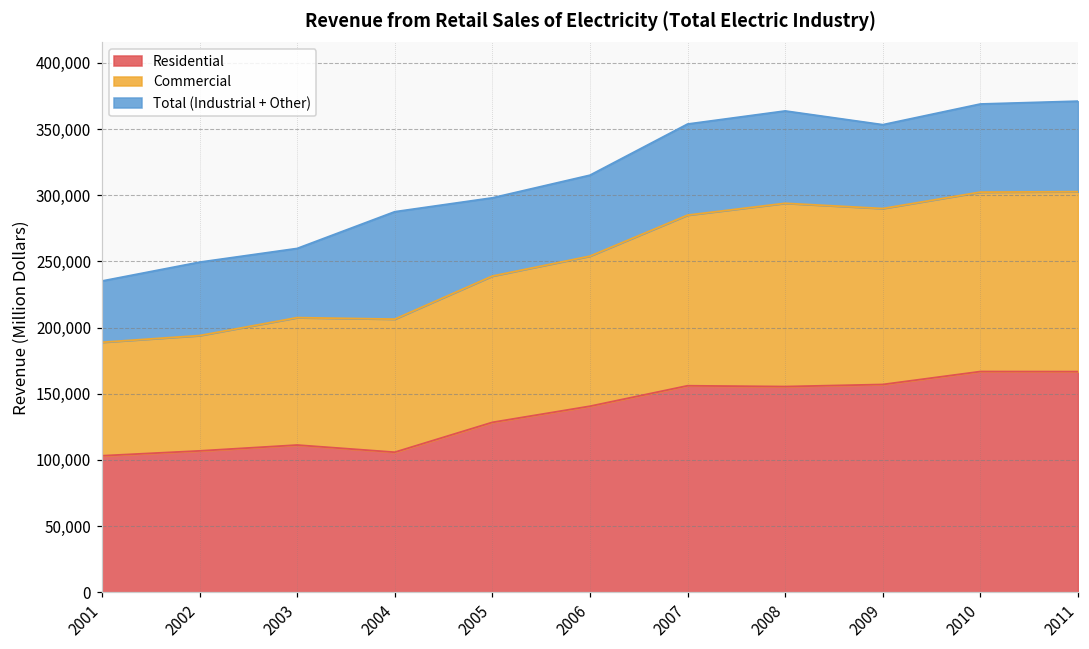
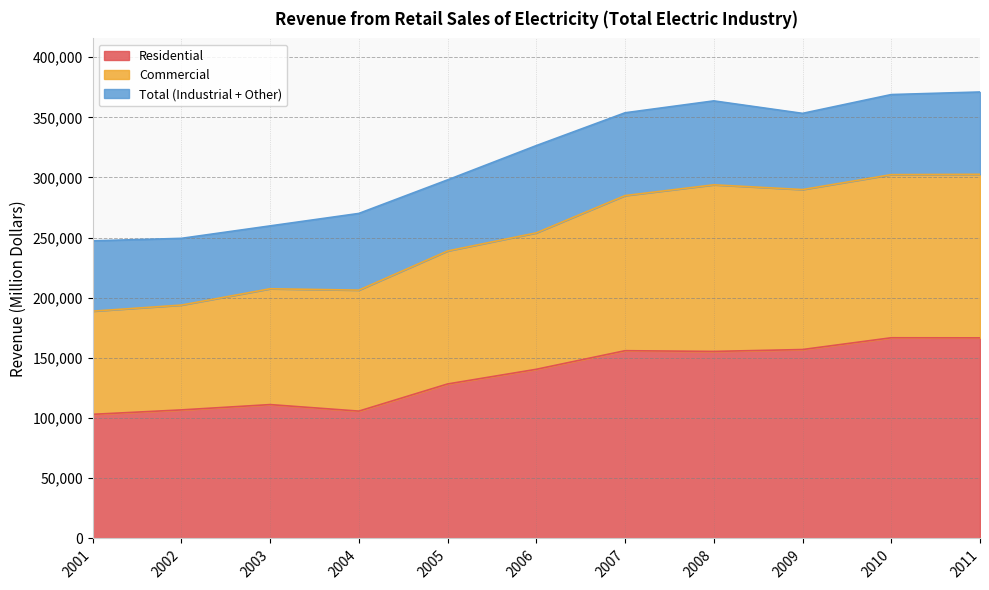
  {
    "Residential": {
      "2001": "103,000",
      "2002": "107,000",
      "2003": "111,000",
      "2004": "106,000",
      "2005": "128,000",
      "2006": "141,000",
      "2007": "156,000",
      "2008": "155,000",
      "2009": "157,000",
      "2010": "167,000",
      "2011": "167,000"
    },
    "Commercial": {
      "2001": "189,000",
      "2002": "194,000",
      "2003": "208,000",
      "2004": "206,000",
      "2005": "239,000",
      "2006": "254,000",
      "2007": "285,000",
      "2008": "294,000",
      "2009": "290,000",
      "2010": "302,000",
      "2011": "303,000"
    },
    "Total (Industrial + Other)": {
-     "2001": "235,000",
+     "2001": "247,000",
      "2002": "249,000",
      "2003": "260,000",
-     "2004": "288,000",
+     "2004": "270,000",
      "2005": "298,000",
-     "2006": "315,000",
+     "2006": "327,000",
      "2007": "354,000",
      "2008": "364,000",
      "2009": "353,000",
      "2010": "369,000",
      "2011": "371,000"
    }
  }
